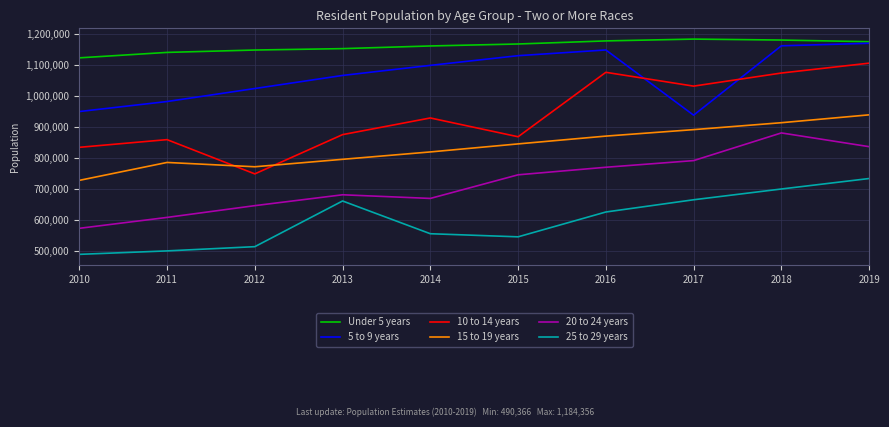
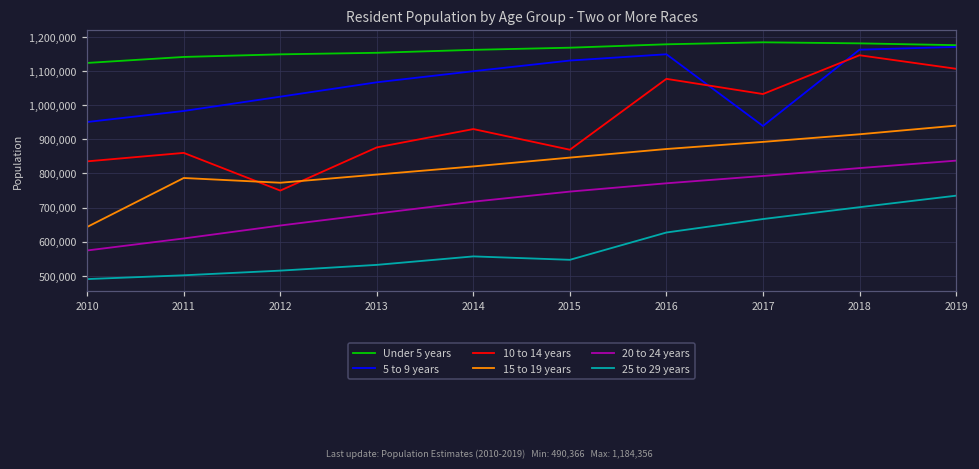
  {
    "Under 5 years": {
      "2010": "1,120,000",
      "2011": "1,140,000",
      "2012": "1,150,000",
      "2013": "1,150,000",
      "2014": "1,160,000",
      "2015": "1,170,000",
      "2016": "1,180,000",
      "2017": "1,180,000",
      "2018": "1,180,000"
    },
    "5 to 9 years": {
      "2010": "950,000",
      "2011": "980,000",
      "2012": "1,030,000",
      "2013": "1,070,000",
      "2014": "1,100,000",
      "2015": "1,130,000",
      "2016": "1,150,000",
      "2017": "940,000",
      "2018": "1,160,000"
    },
    "10 to 14 years": {
      "2010": "840,000",
      "2011": "860,000",
      "2012": "750,000",
      "2013": "880,000",
      "2014": "930,000",
      "2015": "870,000",
      "2016": "1,080,000",
      "2017": "1,030,000",
-     "2018": "1,070,000",
+     "2018": "1,150,000",
      "2019": "1,110,000"
    },
    "15 to 19 years": {
-     "2010": "730,000",
+     "2010": "640,000",
      "2011": "790,000",
      "2012": "770,000",
      "2013": "800,000",
      "2014": "820,000",
      "2015": "850,000",
      "2016": "870,000",
      "2017": "890,000",
      "2018": "910,000",
      "2019": "940,000"
    },
    "20 to 24 years": {
      "2010": "570,000",
      "2011": "610,000",
      "2012": "650,000",
      "2013": "680,000",
-     "2014": "670,000",
+     "2014": "720,000",
      "2015": "750,000",
      "2016": "770,000",
      "2017": "790,000",
-     "2018": "880,000",
+     "2018": "820,000",
      "2019": "840,000"
    },
    "25 to 29 years": {
      "2010": "490,000",
      "2011": "500,000",
      "2012": "520,000",
-     "2013": "660,000",
+     "2013": "530,000",
      "2014": "560,000",
      "2015": "550,000",
      "2016": "630,000",
      "2017": "670,000",
      "2018": "700,000",
      "2019": "730,000"
    }
  }
